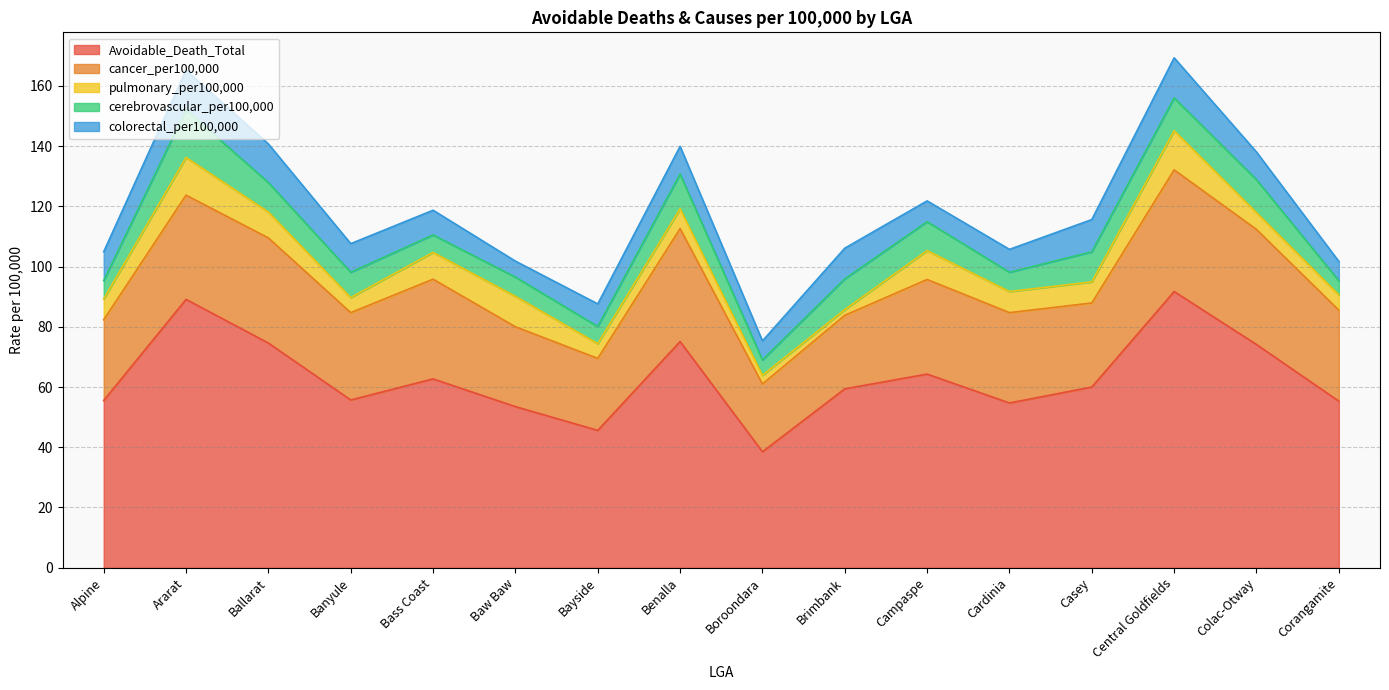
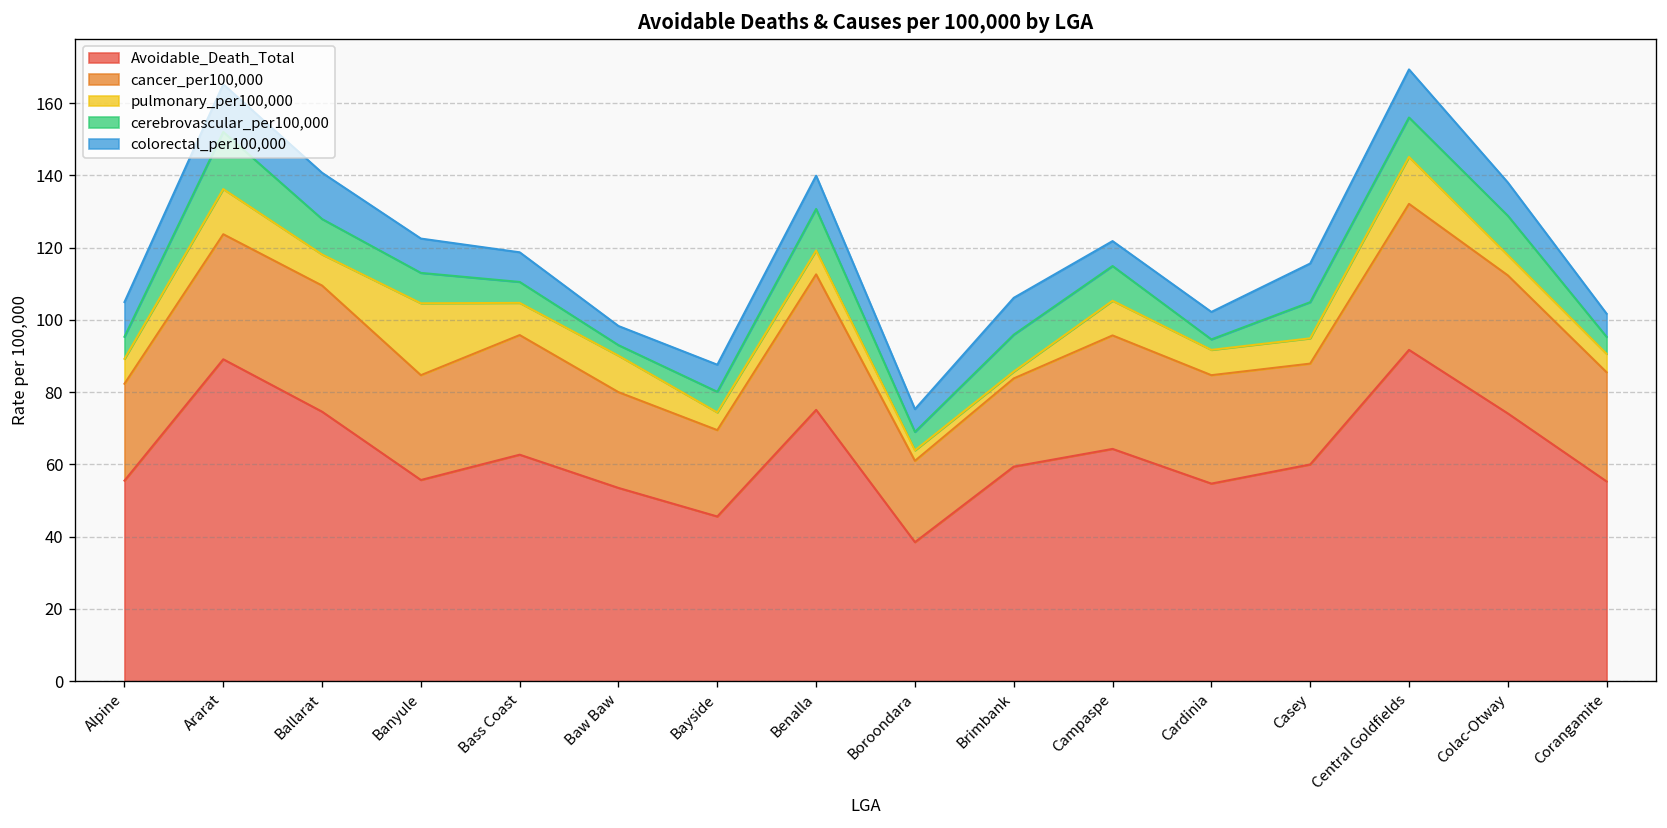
  {
    "pulmonary_per100,000": {
      "Alpine": 7,
      "Ararat": 13,
      "Ballarat": 9,
-     "Banyule": 5,
+     "Banyule": 20,
      "Bass Coast": 9,
      "Baw Baw": 10,
      "Bayside": 5,
      "Benalla": 7,
      "Boroondara": 3,
      "Brimbank": 2,
      "Campaspe": 10,
      "Cardinia": 7,
      "Casey": 7,
      "Central Goldfields": 13,
      "Colac-Otway": 6,
      "Corangamite": 5
    },
    "cerebrovascular_per100,000": {
      "Alpine": 6,
      "Ballarat": 10,
      "Banyule": 8,
      "Bass Coast": 6,
-     "Baw Baw": 6,
+     "Baw Baw": 3,
      "Bayside": 6,
      "Benalla": 12,
      "Boroondara": 5,
      "Brimbank": 10,
      "Campaspe": 10,
-     "Cardinia": 6,
+     "Cardinia": 3,
      "Casey": 10,
      "Central Goldfields": 11,
      "Colac-Otway": 11,
      "Corangamite": 5
    },
    "colorectal_per100,000": {
      "Alpine": 10,
      "Ballarat": 13,
      "Banyule": 10,
      "Bass Coast": 8,
      "Baw Baw": 5,
      "Bayside": 8,
      "Benalla": 9,
      "Boroondara": 6,
      "Brimbank": 10,
      "Campaspe": 7,
      "Cardinia": 8,
      "Casey": 11,
      "Central Goldfields": 13,
      "Colac-Otway": 9,
      "Corangamite": 6
    }
  }
